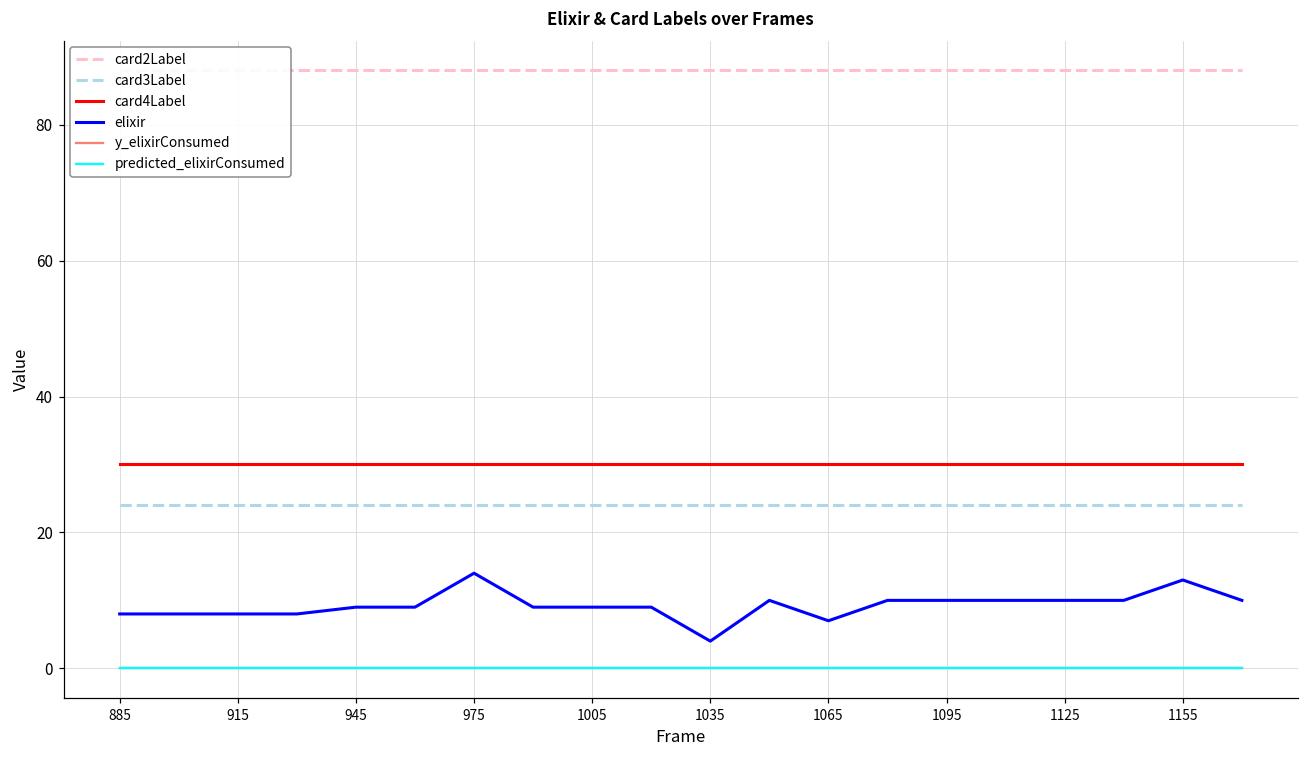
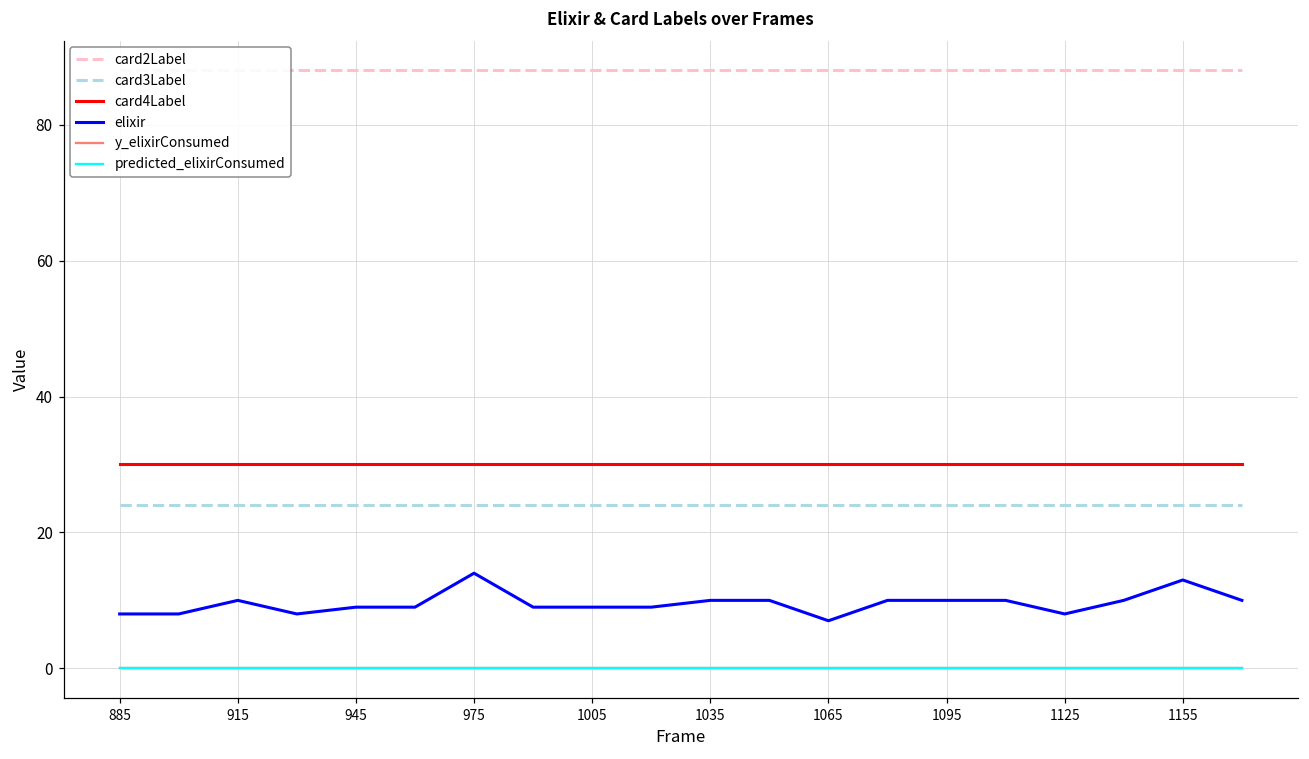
  {
    "card2Label": {
      "945": 88,
      "975": 88,
      "1005": 88,
      "1035": 88,
      "1065": 88,
      "1095": 88,
      "1125": 88,
      "1155": 88
    },
    "card3Label": {
      "885": 24,
      "915": 24,
      "945": 24,
      "975": 24,
      "1005": 24,
      "1035": 24,
      "1065": 24,
      "1095": 24,
      "1125": 24,
      "1155": 24
    },
    "card4Label": {
      "885": 30,
      "915": 30,
      "945": 30,
      "975": 30,
      "1005": 30,
      "1035": 30,
      "1065": 30,
      "1095": 30,
      "1125": 30,
      "1155": 30
    },
    "elixir": {
      "885": 8,
-     "915": 8,
+     "915": 10,
      "945": 9,
      "975": 14,
      "1005": 9,
-     "1035": 4,
+     "1035": 10,
      "1065": 7,
      "1095": 10,
-     "1125": 10,
+     "1125": 8,
      "1155": 13
    },
    "predicted_elixirConsumed": {
      "885": 0,
      "915": 0,
      "945": 0,
      "975": 0,
      "1005": 0,
      "1035": 0,
      "1065": 0,
      "1095": 0,
      "1125": 0,
      "1155": 0
    }
  }
